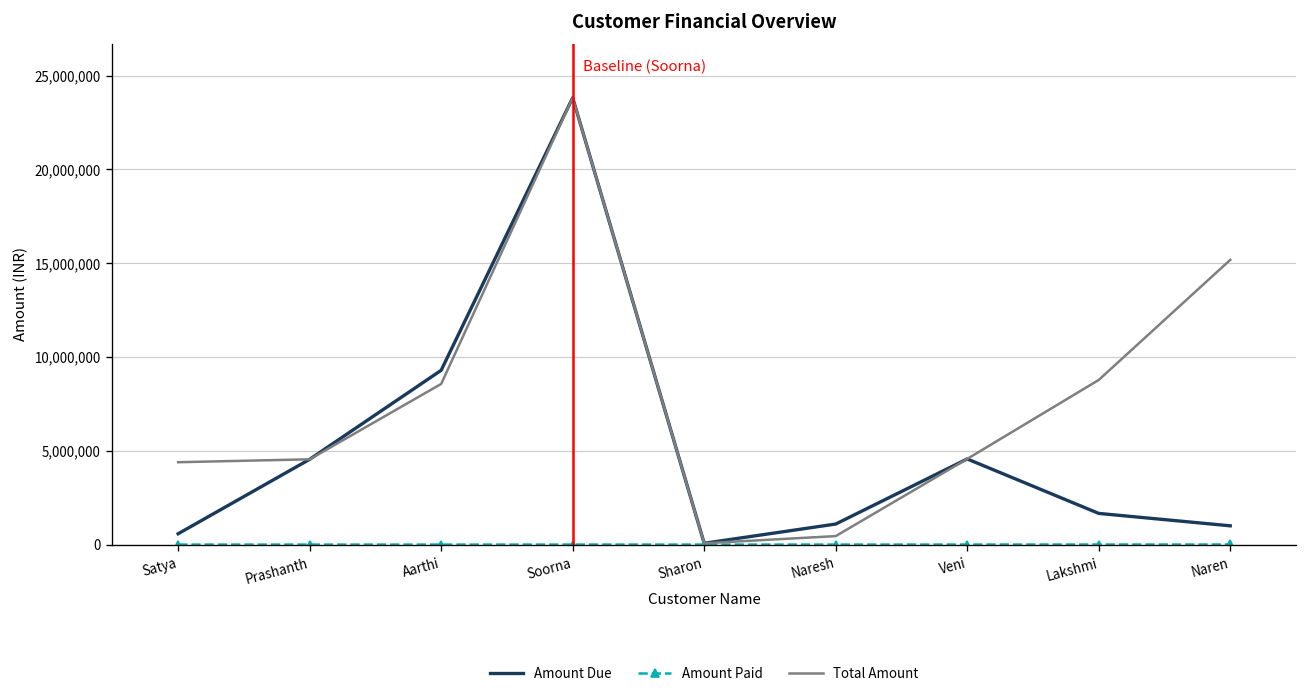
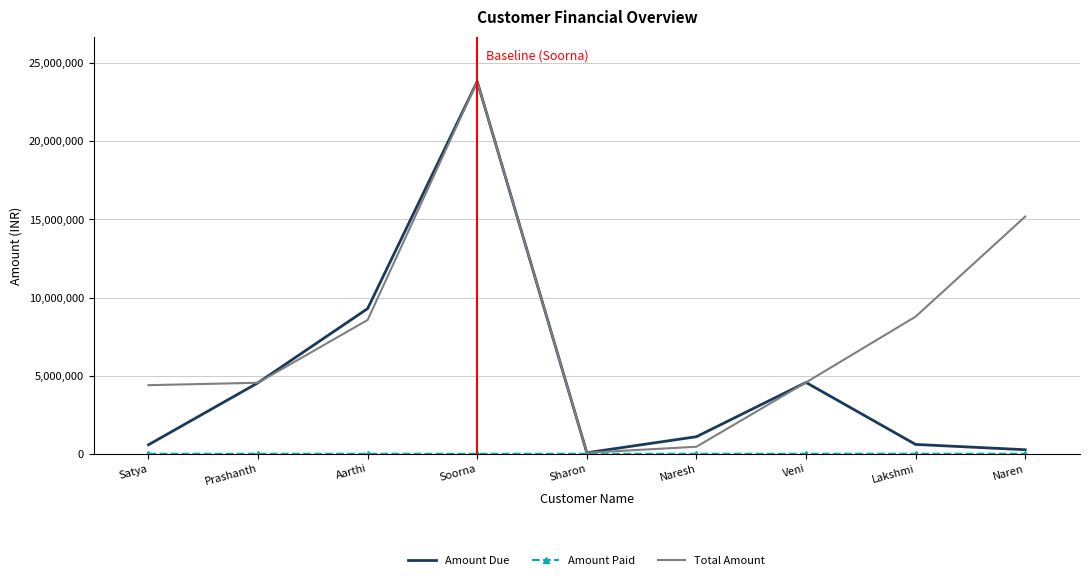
  {
    "Amount Due": {
      "Satya": "600,000",
      "Aarthi": "9,300,000",
      "Naresh": "1,100,000",
-     "Lakshmi": "1,700,000",
-     "Naren": "1,000,000"
+     "Lakshmi": "600,000",
+     "Naren": "300,000"
    },
    "Amount Paid": {
      "Satya": "0",
      "Prashanth": "0",
      "Aarthi": "0",
      "Soorna": "0",
      "Naresh": "0",
      "Veni": "0",
      "Lakshmi": "0",
      "Naren": "0"
    },
    "Total Amount": {
      "Satya": "4,400,000",
      "Aarthi": "8,600,000",
      "Naresh": "500,000",
      "Lakshmi": "8,800,000",
      "Naren": "15,200,000"
    }
  }
